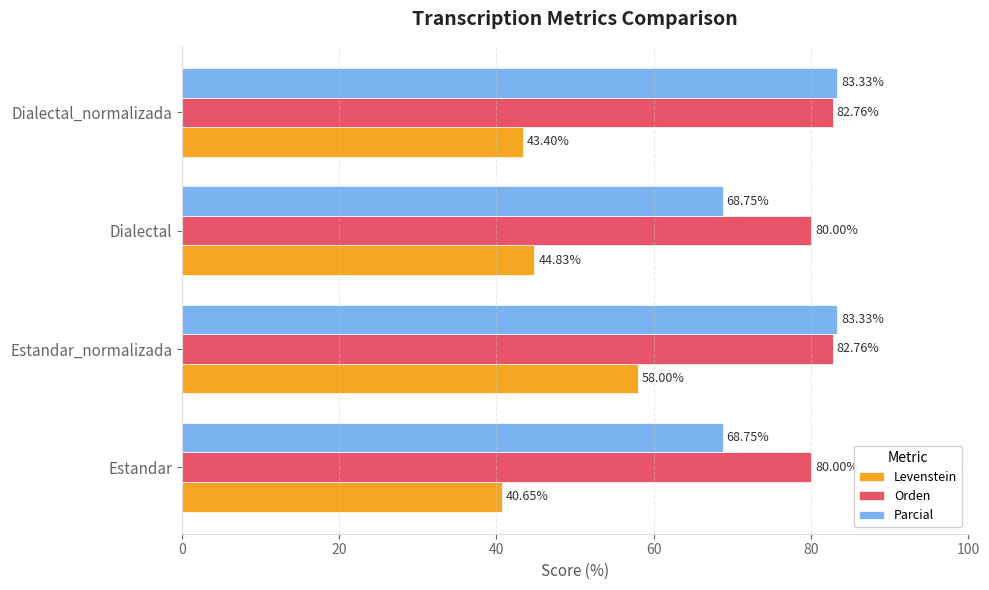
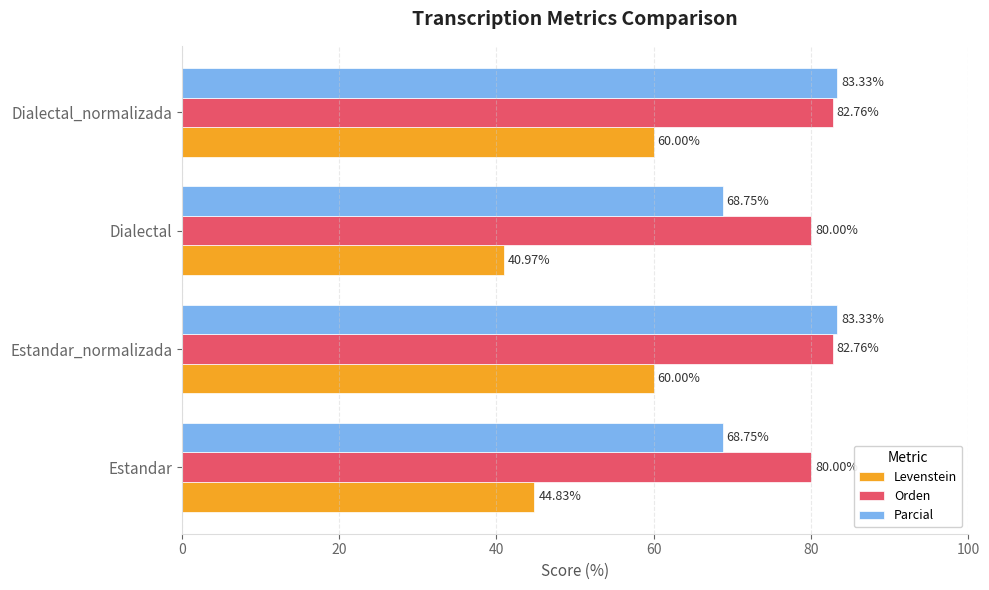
  {
    "Levenstein": {
-     "Dialectal_normalizada": "43.40%",
-     "Dialectal": "44.83%",
-     "Estandar_normalizada": "58.00%",
-     "Estandar": "40.65%"
+     "Dialectal_normalizada": "60.00%",
+     "Dialectal": "40.97%",
+     "Estandar_normalizada": "60.00%",
+     "Estandar": "44.83%"
    },
    "Orden": {
      "Dialectal_normalizada": "82.76%",
      "Dialectal": "80.00%",
      "Estandar_normalizada": "82.76%"
    },
    "Parcial": {
      "Dialectal_normalizada": "83.33%",
      "Dialectal": "68.75%",
      "Estandar_normalizada": "83.33%",
      "Estandar": "68.75%"
    }
  }
